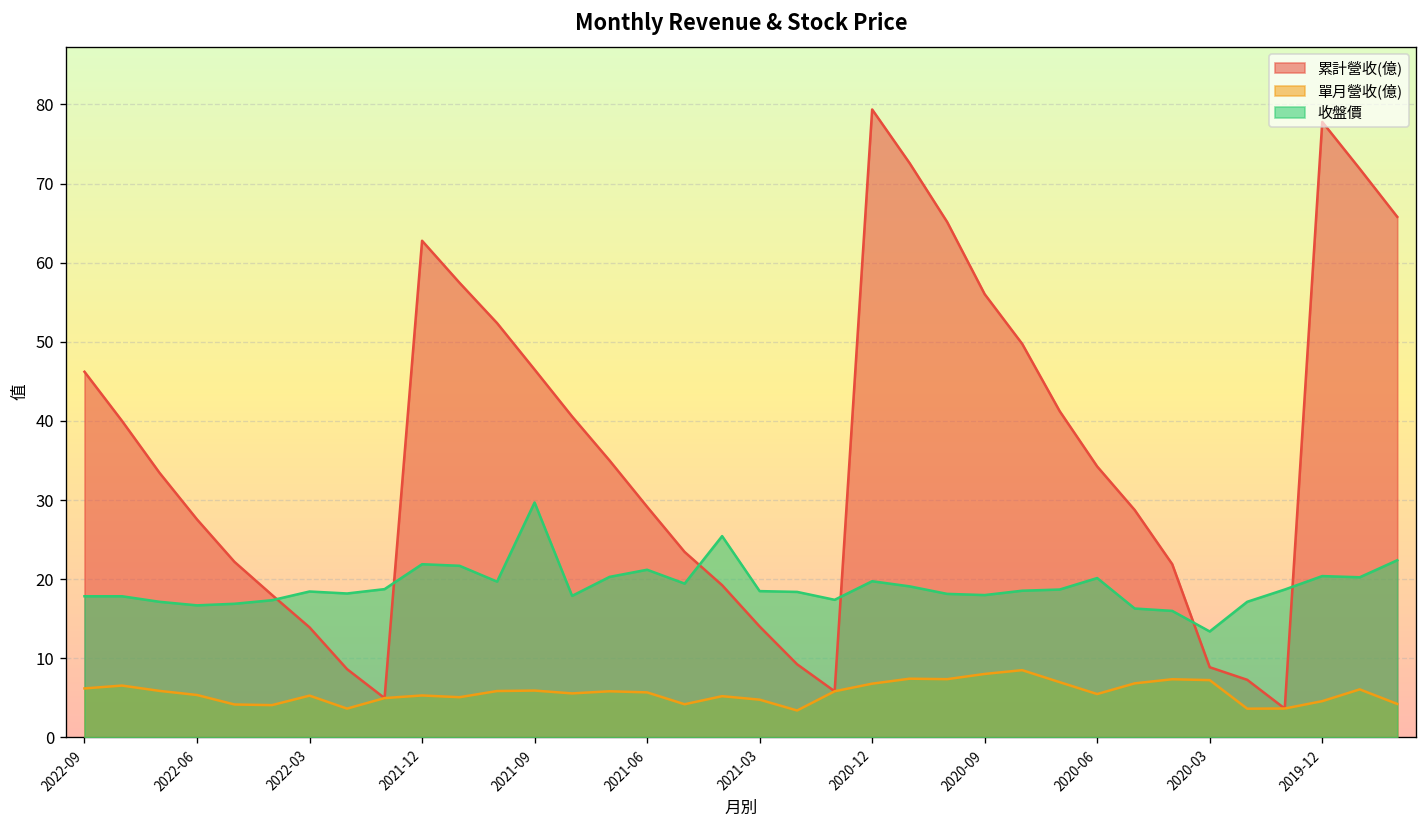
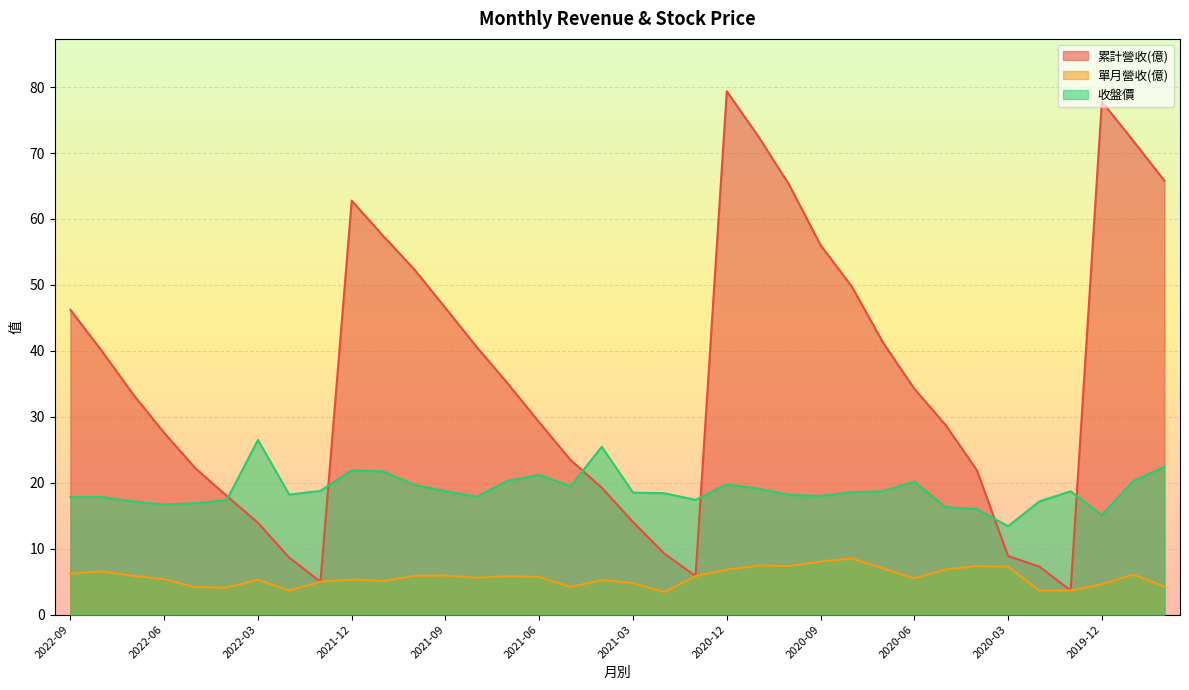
  {
    "累計營收(億)": {
      "2022-09": 46,
      "2022-06": 28,
      "2022-03": 14,
      "2021-12": 63,
      "2021-09": 47,
      "2021-06": 29,
      "2021-03": 14,
      "2020-12": 79,
      "2020-09": 56,
      "2020-06": 34,
      "2020-03": 9
    },
    "單月營收(億)": {
      "2022-09": 6,
      "2022-06": 5,
      "2022-03": 5,
      "2021-12": 5,
      "2021-09": 6,
      "2021-06": 6,
      "2021-03": 5,
      "2020-12": 7,
      "2020-09": 8,
      "2020-06": 5,
      "2020-03": 7,
      "2019-12": 5
    },
    "收盤價": {
      "2022-09": 18,
      "2022-06": 17,
-     "2022-03": 18,
+     "2022-03": 26,
      "2021-12": 22,
-     "2021-09": 30,
+     "2021-09": 19,
      "2021-06": 21,
      "2021-03": 19,
      "2020-12": 20,
      "2020-09": 18,
      "2020-06": 20,
      "2020-03": 13,
-     "2019-12": 20
+     "2019-12": 15
    }
  }
